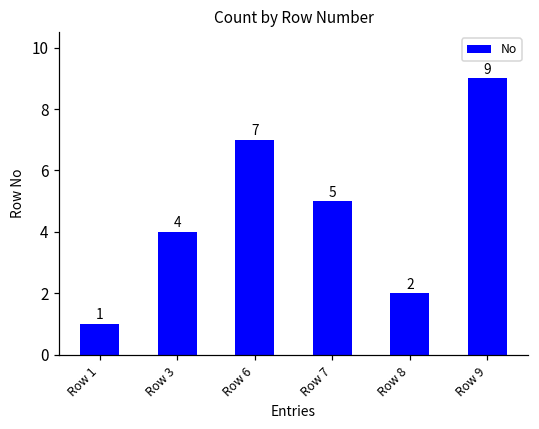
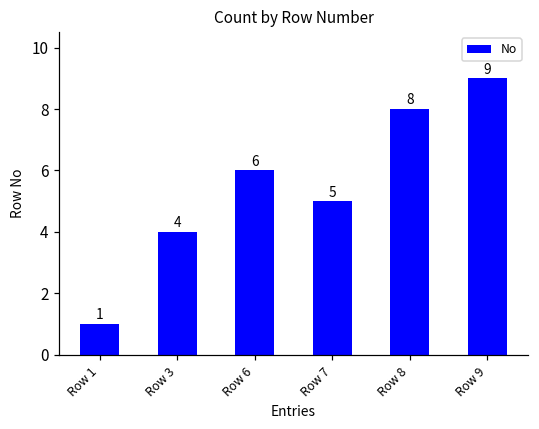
  {
    "Row 1": 1,
    "Row 3": 4,
-   "Row 6": 7,
+   "Row 6": 6,
    "Row 7": 5,
-   "Row 8": 2,
+   "Row 8": 8,
    "Row 9": 9
  }
